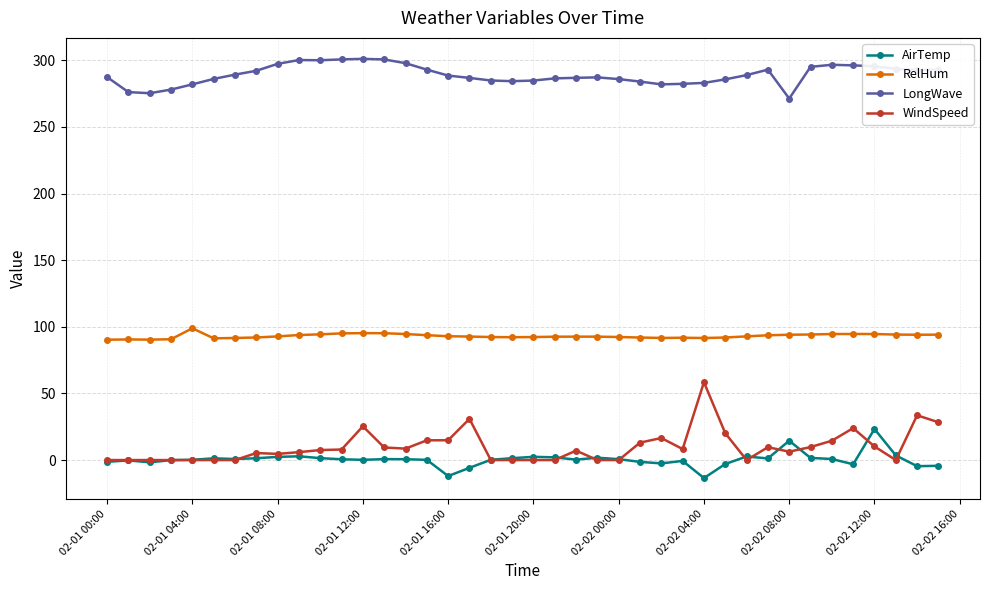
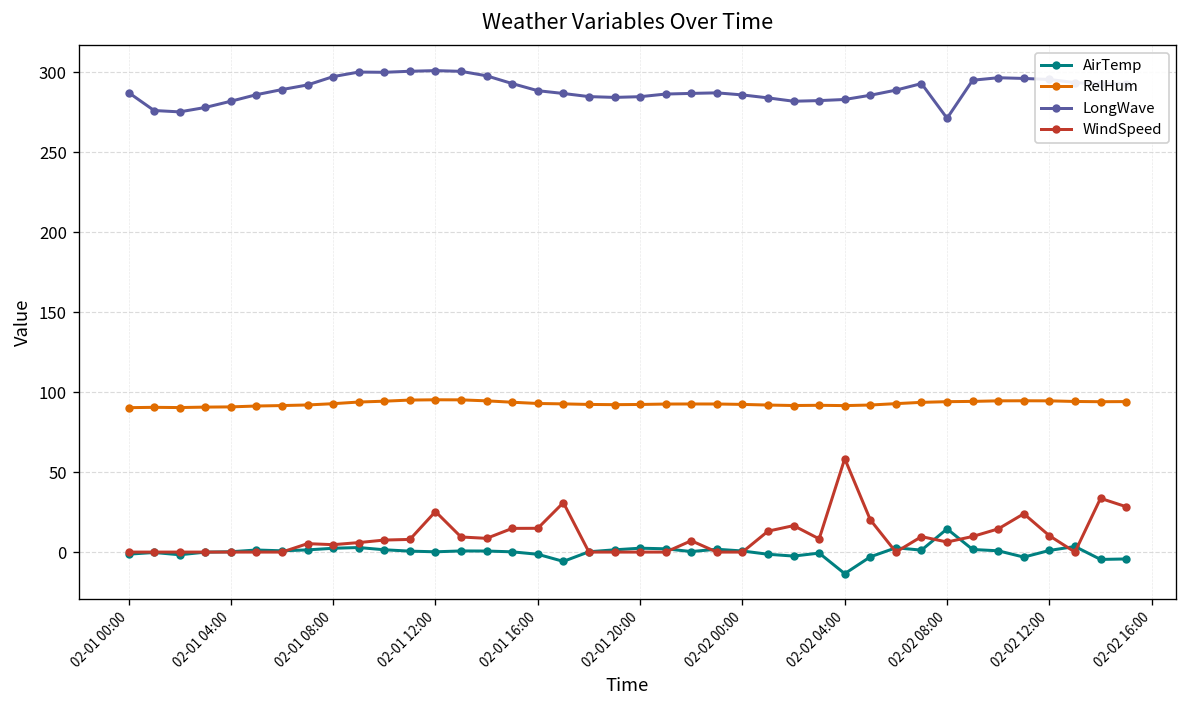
  {
    "AirTemp": {
      "02-01 08:00": 2,
      "02-01 12:00": 0,
-     "02-01 16:00": -12,
+     "02-01 16:00": -1,
      "02-01 20:00": 2,
      "02-02 04:00": -14,
      "02-02 08:00": 15,
-     "02-02 12:00": 23
+     "02-02 12:00": 1
    },
    "RelHum": {
      "02-01 00:00": 90,
-     "02-01 04:00": 99,
+     "02-01 04:00": 91,
      "02-01 08:00": 93,
      "02-01 12:00": 95,
      "02-01 16:00": 93,
      "02-01 20:00": 92,
      "02-02 00:00": 92,
      "02-02 04:00": 92,
      "02-02 08:00": 94,
      "02-02 12:00": 95
    },
    "LongWave": {
      "02-01 00:00": 287,
      "02-01 04:00": 282,
      "02-01 08:00": 297,
      "02-01 12:00": 301,
      "02-01 16:00": 289,
      "02-01 20:00": 285,
      "02-02 00:00": 286,
      "02-02 04:00": 283,
      "02-02 08:00": 271
    },
    "WindSpeed": {
      "02-01 08:00": 5,
      "02-01 12:00": 25,
      "02-01 16:00": 15,
      "02-01 20:00": 0,
      "02-02 04:00": 58,
      "02-02 08:00": 6,
      "02-02 12:00": 10
    }
  }
